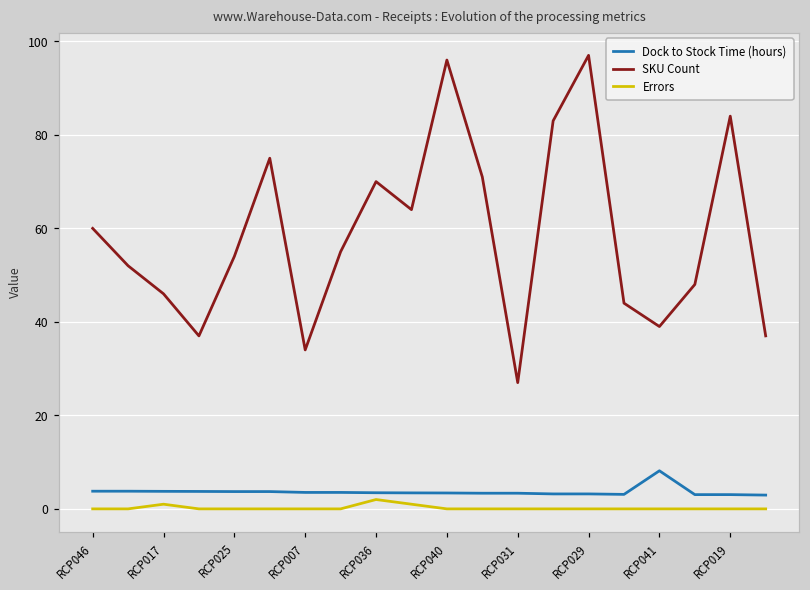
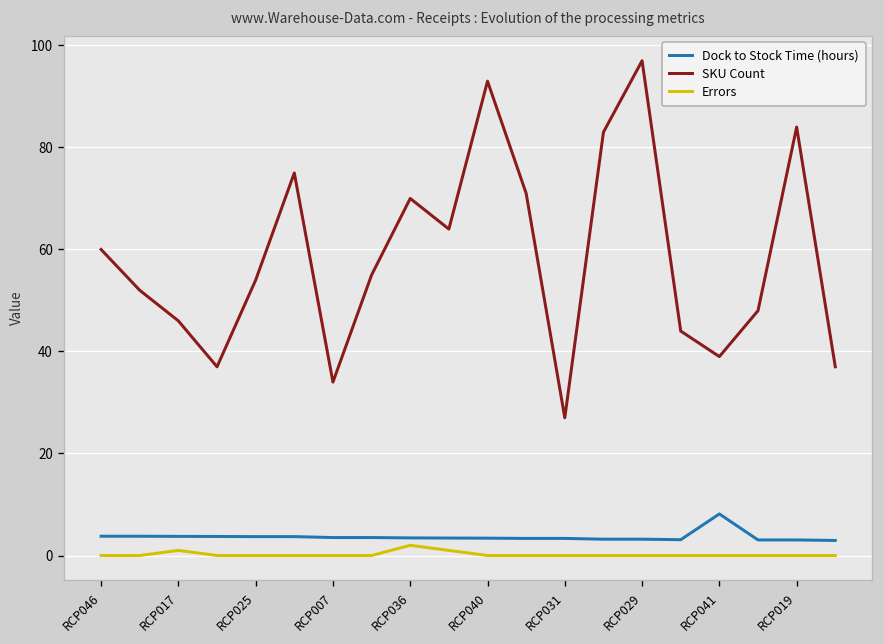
  {
    "Dock to Stock Time (hours)": {
      "RCP046": 4,
      "RCP017": 4,
      "RCP025": 4,
      "RCP007": 4,
      "RCP036": 3,
      "RCP040": 3,
      "RCP031": 3,
      "RCP029": 3,
      "RCP041": 8,
      "RCP019": 3
    },
    "SKU Count": {
      "RCP046": 60,
      "RCP017": 46,
      "RCP025": 54,
      "RCP007": 34,
      "RCP036": 70,
-     "RCP040": 96,
+     "RCP040": 93,
      "RCP031": 27,
      "RCP029": 97,
      "RCP041": 39,
      "RCP019": 84
    },
    "Errors": {
      "RCP046": 0,
      "RCP017": 1,
      "RCP025": 0,
      "RCP007": 0,
      "RCP036": 2,
      "RCP040": 0,
      "RCP031": 0,
      "RCP029": 0,
      "RCP041": 0,
      "RCP019": 0
    }
  }
